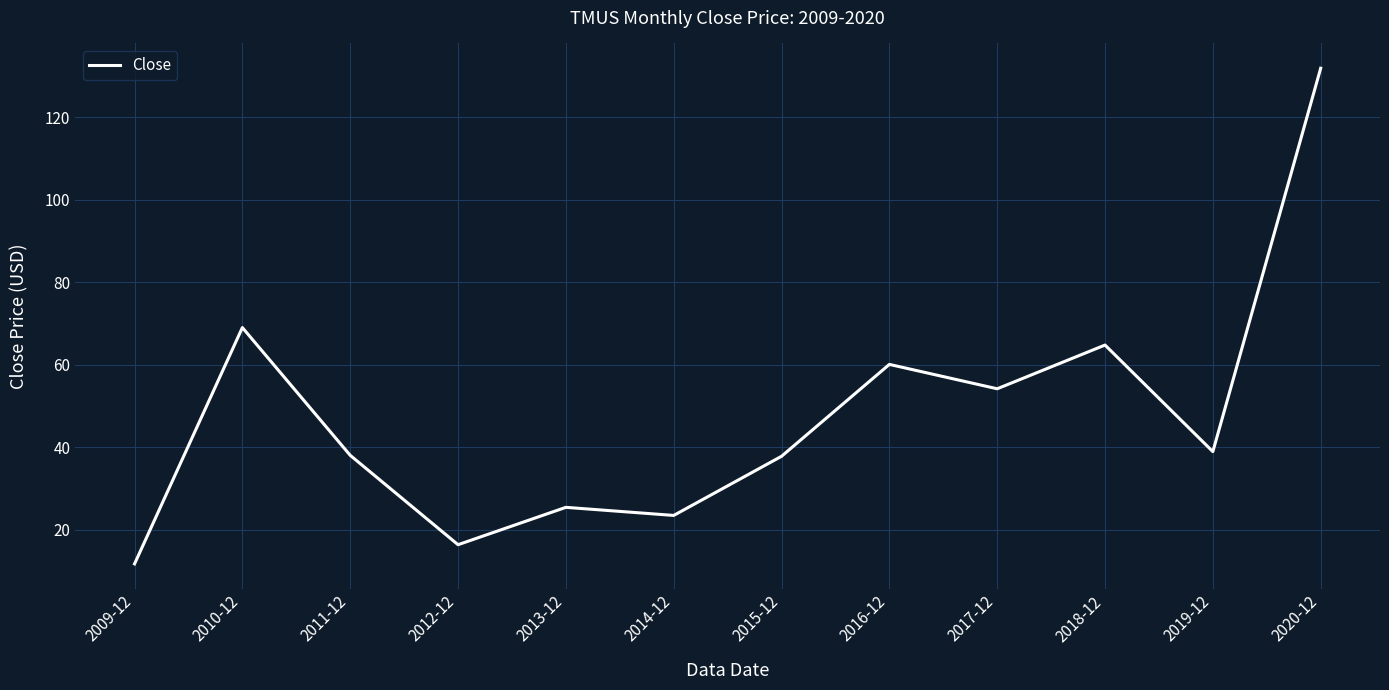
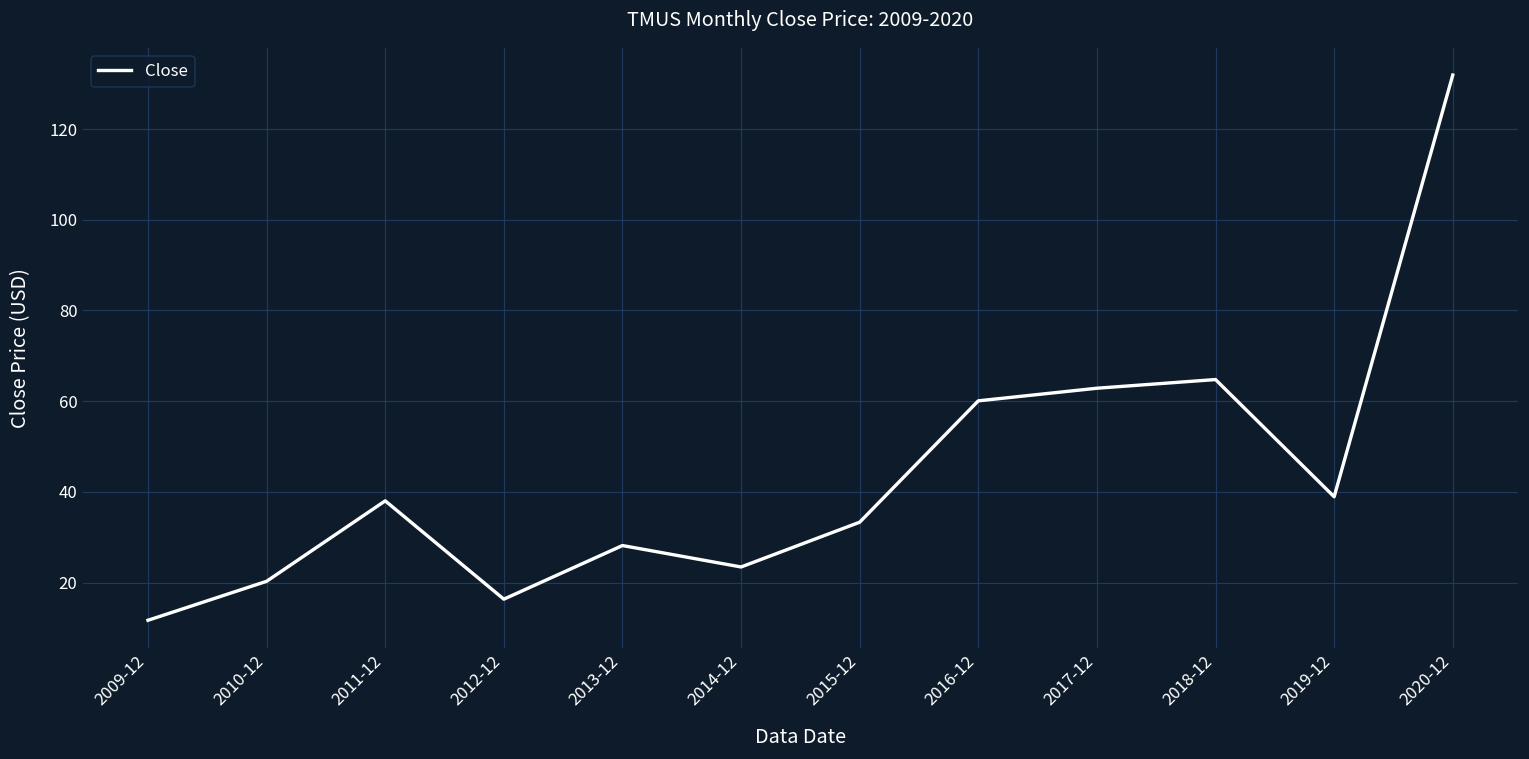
  {
    "2009-12": 12,
-   "2010-12": 69,
+   "2010-12": 20,
    "2011-12": 38,
    "2012-12": 16,
-   "2013-12": 25,
+   "2013-12": 28,
    "2014-12": 23,
-   "2015-12": 38,
+   "2015-12": 33,
    "2016-12": 60,
-   "2017-12": 54,
+   "2017-12": 63,
    "2018-12": 65,
    "2019-12": 39,
    "2020-12": 132
  }
